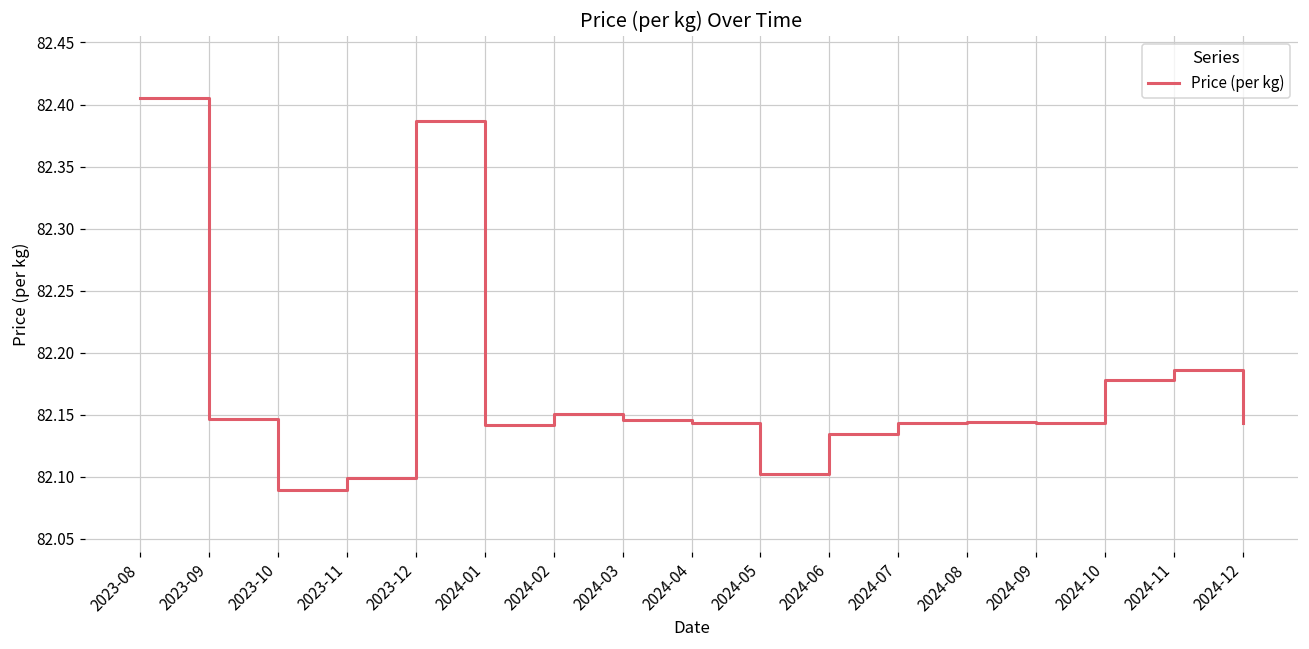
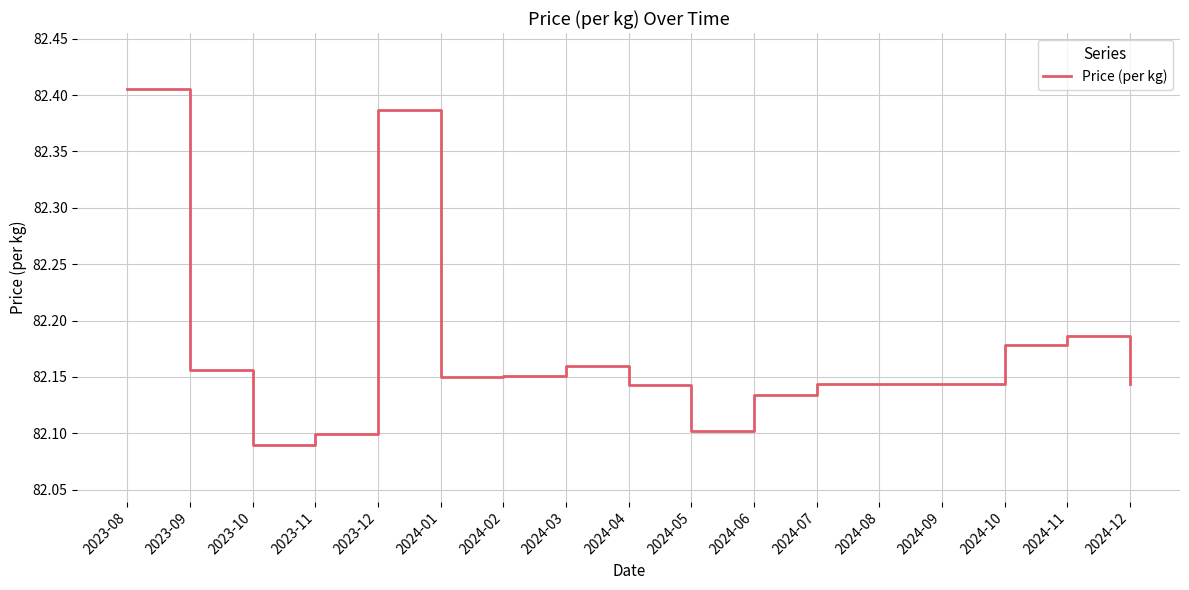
  {
    "2023-08": 82.405,
-   "2023-09": 82.147,
+   "2023-09": 82.156,
    "2023-10": 82.089,
    "2023-11": 82.099,
    "2023-12": 82.387,
-   "2024-01": 82.142,
+   "2024-01": 82.150,
    "2024-02": 82.151,
-   "2024-03": 82.146,
+   "2024-03": 82.160,
    "2024-04": 82.143,
    "2024-05": 82.102,
    "2024-06": 82.134,
    "2024-07": 82.144,
    "2024-08": 82.144,
    "2024-09": 82.144,
    "2024-10": 82.178,
    "2024-11": 82.186,
    "2024-12": 82.144
  }
